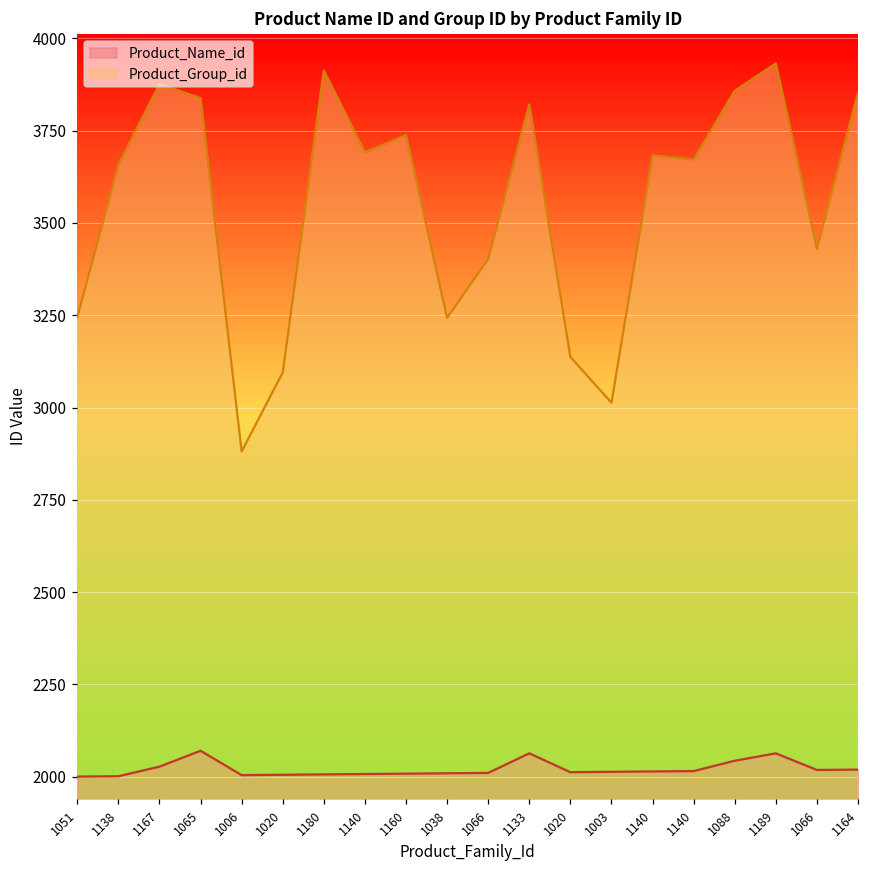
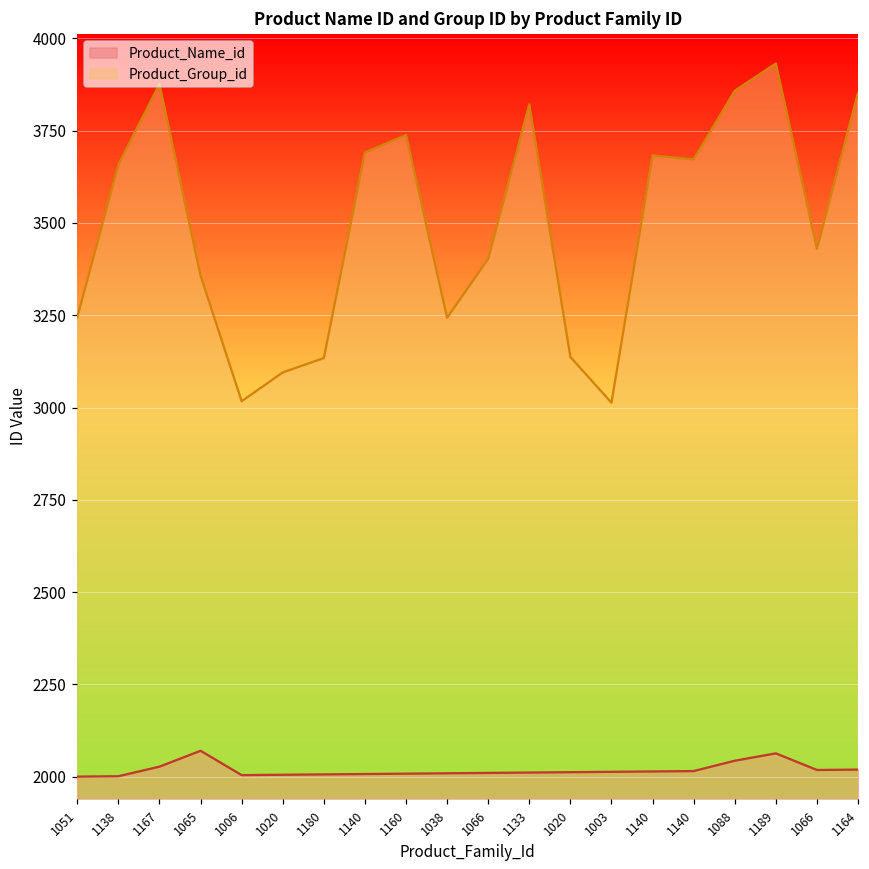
  {
    "Product_Name_id": {
      "1051": 2000,
      "1138": 2000,
      "1167": 2030,
      "1065": 2070,
      "1006": 2000,
      "1180": 2010,
      "1160": 2010,
      "1038": 2010,
-     "1133": 2060,
+     "1133": 2010,
      "1003": 2010,
      "1088": 2040,
      "1189": 2060,
      "1164": 2020
    },
    "Product_Group_id": {
      "1051": 3250,
      "1138": 3660,
-     "1065": 3840,
-     "1006": 2880,
-     "1180": 3910,
+     "1065": 3360,
+     "1006": 3020,
+     "1180": 3130,
      "1160": 3740,
      "1038": 3240,
      "1133": 3820,
      "1003": 3010,
      "1088": 3860,
      "1189": 3930,
      "1164": 3850
    }
  }
